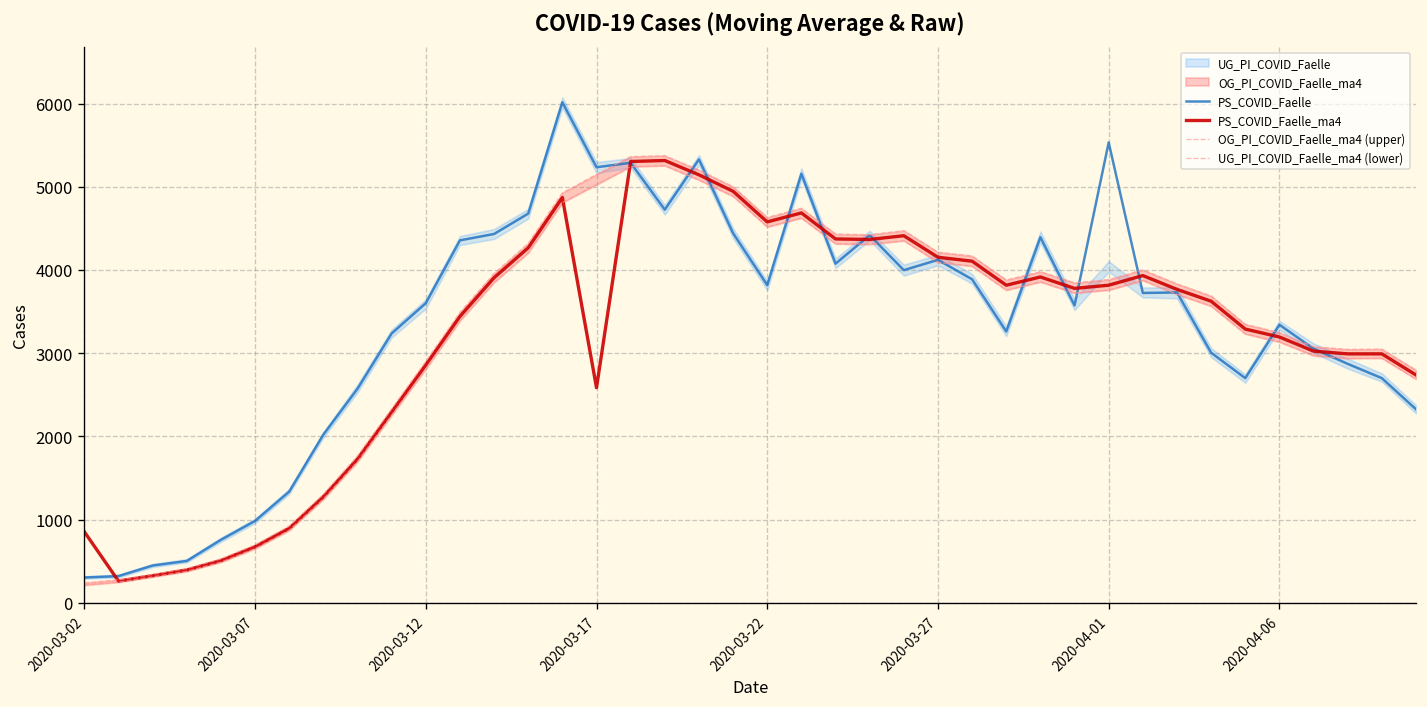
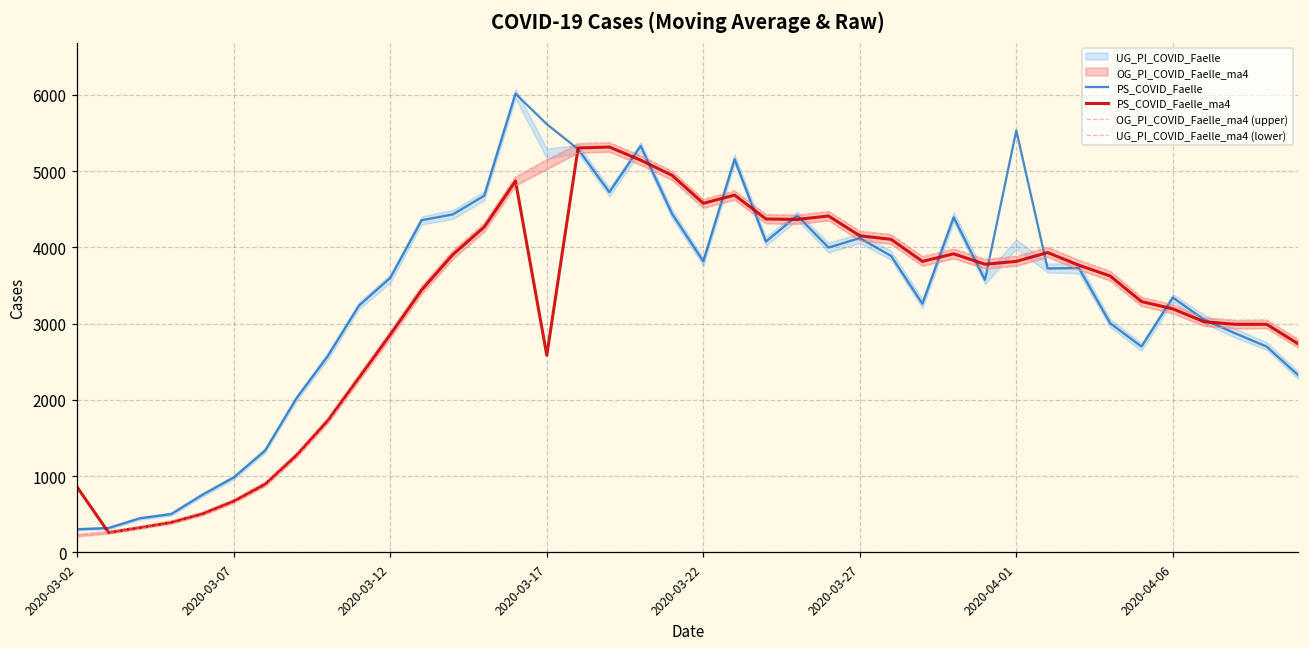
  {
    "PS_COVID_Faelle": {
      "2020-03-12": 3600,
-     "2020-03-17": 5200,
+     "2020-03-17": 5600,
      "2020-03-22": 3800,
      "2020-04-01": 5500,
      "2020-04-06": 3300
    },
    "PS_COVID_Faelle_ma4": {
      "2020-03-02": 900,
      "2020-03-12": 2900,
      "2020-03-17": 2600,
      "2020-03-22": 4600,
      "2020-04-01": 3800,
      "2020-04-06": 3200
    }
  }
